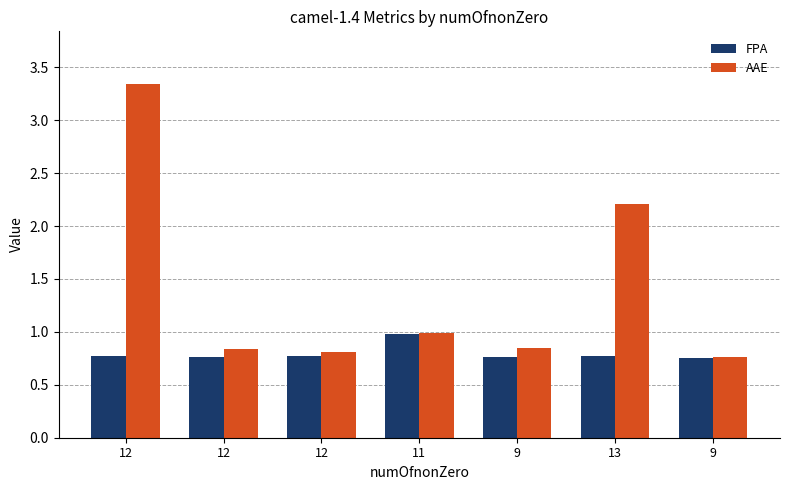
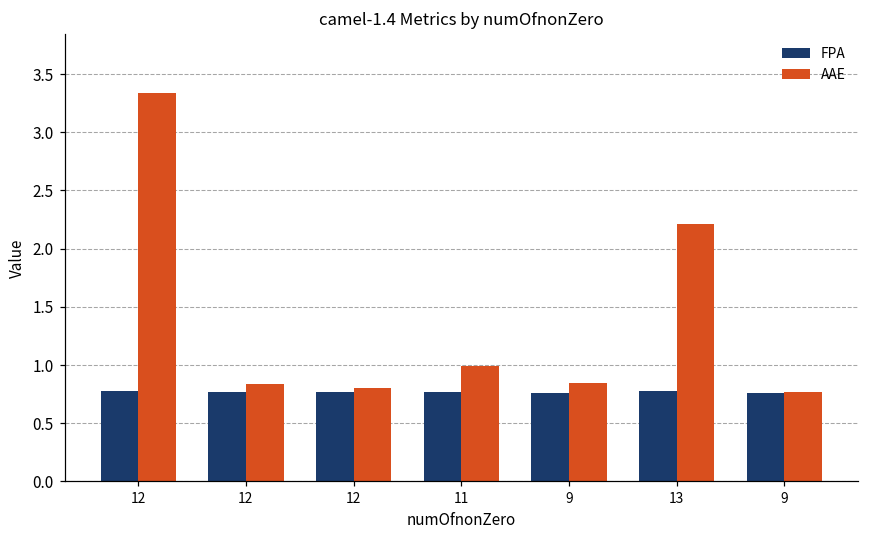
  {
    "FPA": {
-     "11": 0.98,
+     "11": 0.77,
      "13": 0.77
    },
    "AAE": {
      "11": 0.99,
      "13": 2.21
    }
  }
